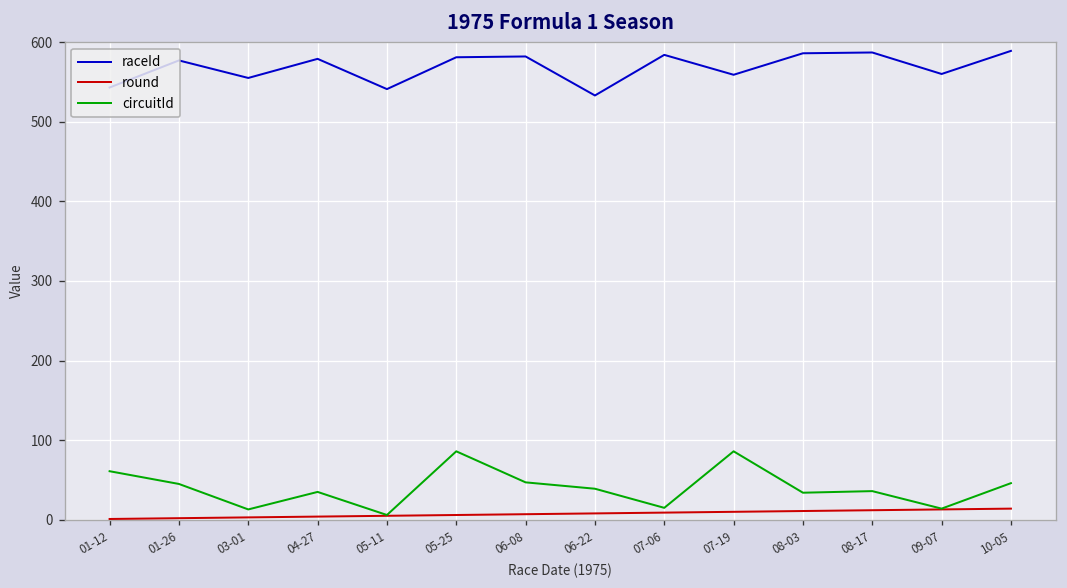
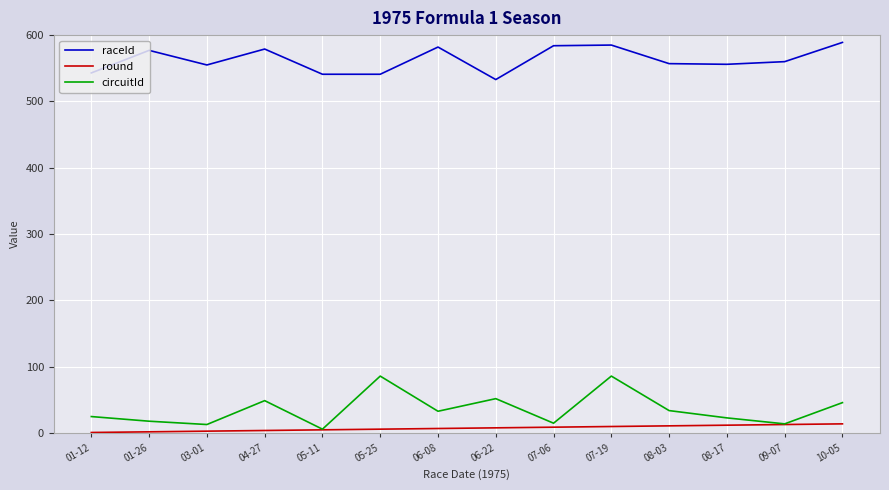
  {
    "raceId": {
      "03-01": 560,
      "04-27": 580,
      "05-11": 540,
-     "05-25": 580,
+     "05-25": 540,
      "06-08": 580,
      "06-22": 530,
      "07-06": 580,
-     "07-19": 560,
-     "08-03": 590,
-     "08-17": 590,
+     "07-19": 590,
+     "08-03": 560,
+     "08-17": 560,
      "09-07": 560,
      "10-05": 590
    },
    "round": {
      "01-12": 0,
      "01-26": 0,
      "03-01": 0,
      "04-27": 0,
      "05-25": 10,
      "06-08": 10,
      "06-22": 10,
      "07-06": 10,
      "07-19": 10,
      "08-03": 10,
      "08-17": 10,
      "10-05": 10
    },
    "circuitId": {
-     "01-12": 60,
-     "01-26": 50,
+     "01-12": 30,
+     "01-26": 20,
      "03-01": 10,
-     "04-27": 40,
+     "04-27": 50,
      "05-25": 90,
-     "06-08": 50,
-     "06-22": 40,
+     "06-08": 30,
+     "06-22": 50,
      "07-06": 20,
      "07-19": 90,
      "08-03": 30,
-     "08-17": 40,
+     "08-17": 20,
      "10-05": 50
    }
  }
